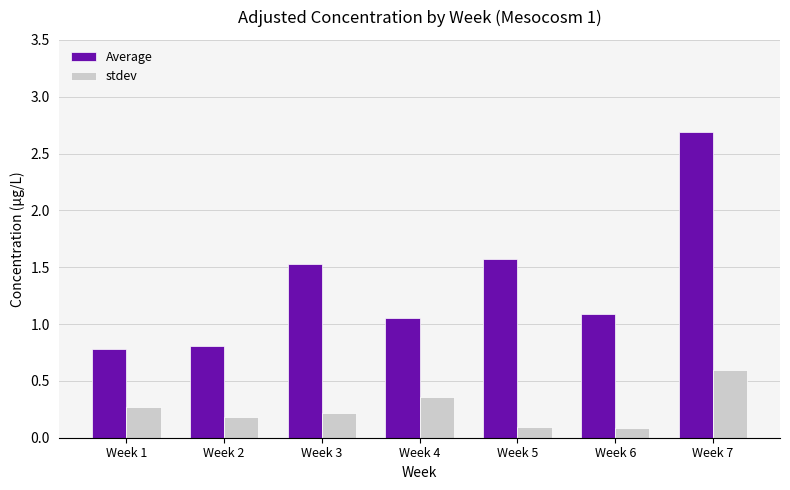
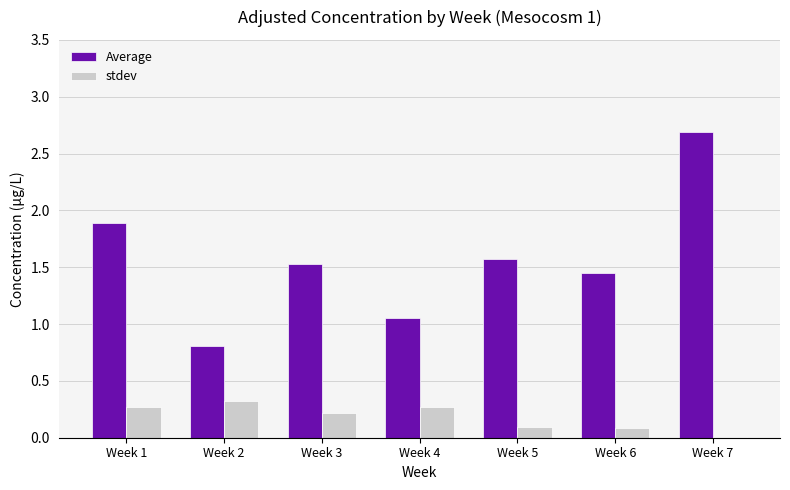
  {
    "Average": {
-     "Week 1": 0.78,
+     "Week 1": 1.89,
      "Week 2": 0.80,
      "Week 3": 1.52,
      "Week 4": 1.05,
      "Week 5": 1.57,
-     "Week 6": 1.09,
+     "Week 6": 1.44,
      "Week 7": 2.69
    },
    "stdev": {
      "Week 1": 0.27,
-     "Week 2": 0.18,
+     "Week 2": 0.32,
      "Week 3": 0.21,
-     "Week 4": 0.35,
+     "Week 4": 0.27,
      "Week 5": 0.10,
      "Week 6": 0.09,
-     "Week 7": 0.60
+     "Week 7": 0.01
    }
  }
